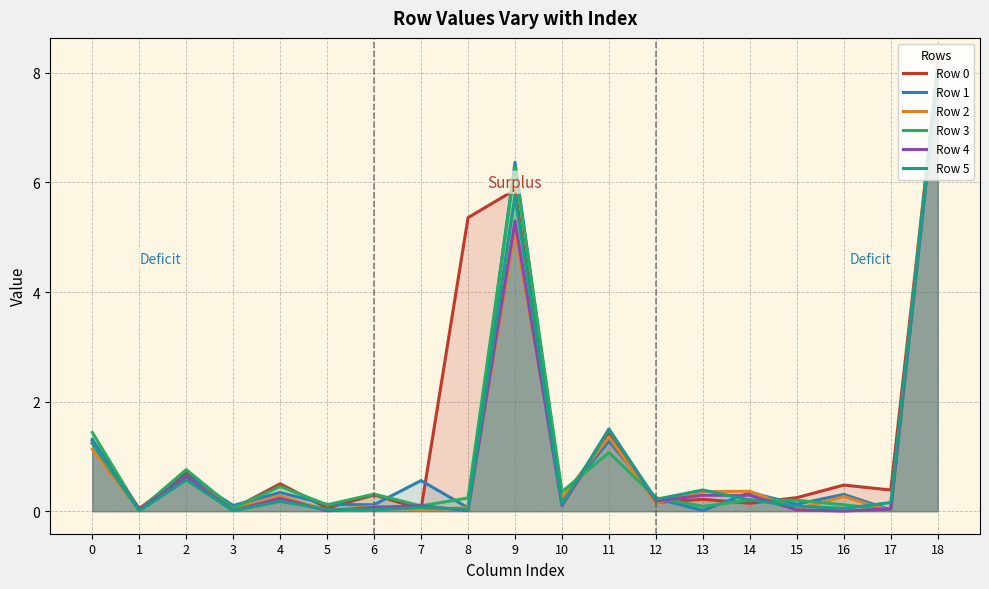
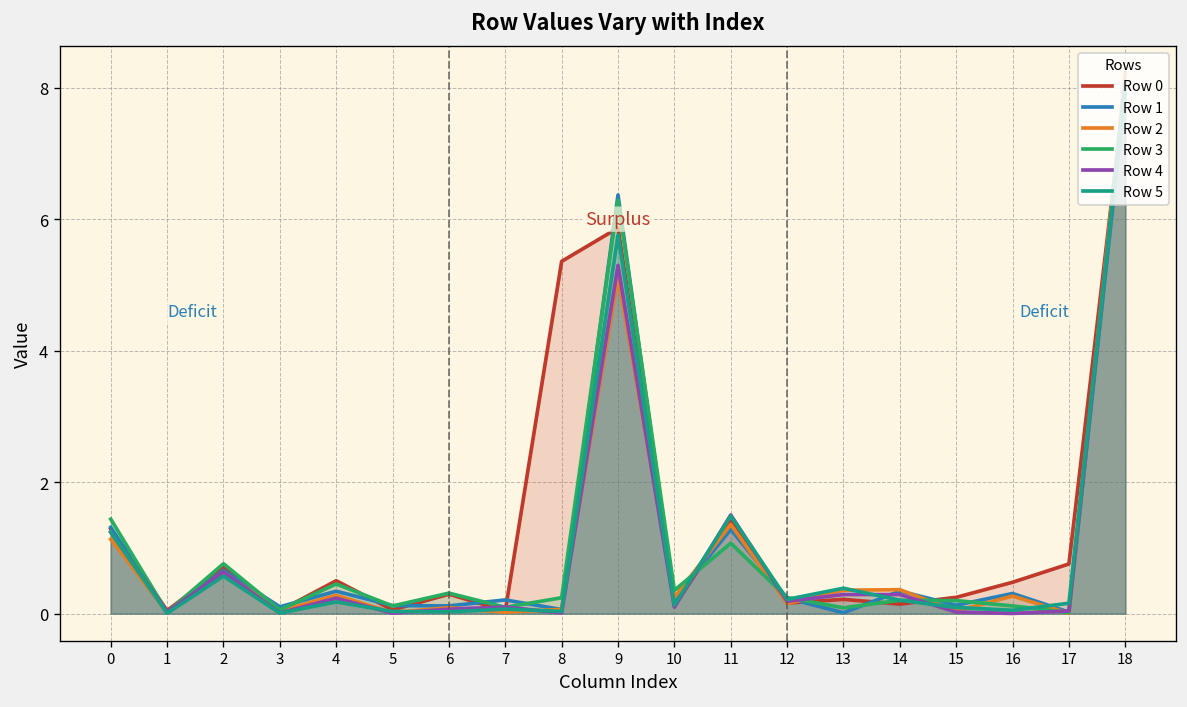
  {
    "Row 0": {
      "4": 0.5,
      "8": 5.4,
      "11": 1.4,
      "13": 0.2,
      "14": 0.1,
      "15": 0.2,
      "16": 0.5,
-     "17": 0.4
+     "17": 0.8
    },
    "Row 1": {
      "3": 0.1,
      "4": 0.3,
-     "7": 0.6,
+     "7": 0.2,
      "9": 6.4,
      "11": 1.3,
      "13": 0.0
    },
    "Row 2": {
      "0": 1.1,
      "9": 5.1,
      "11": 1.4
    },
    "Row 4": {
      "9": 5.3,
      "13": 0.3,
      "14": 0.3,
      "16": 0.0
    }
  }
